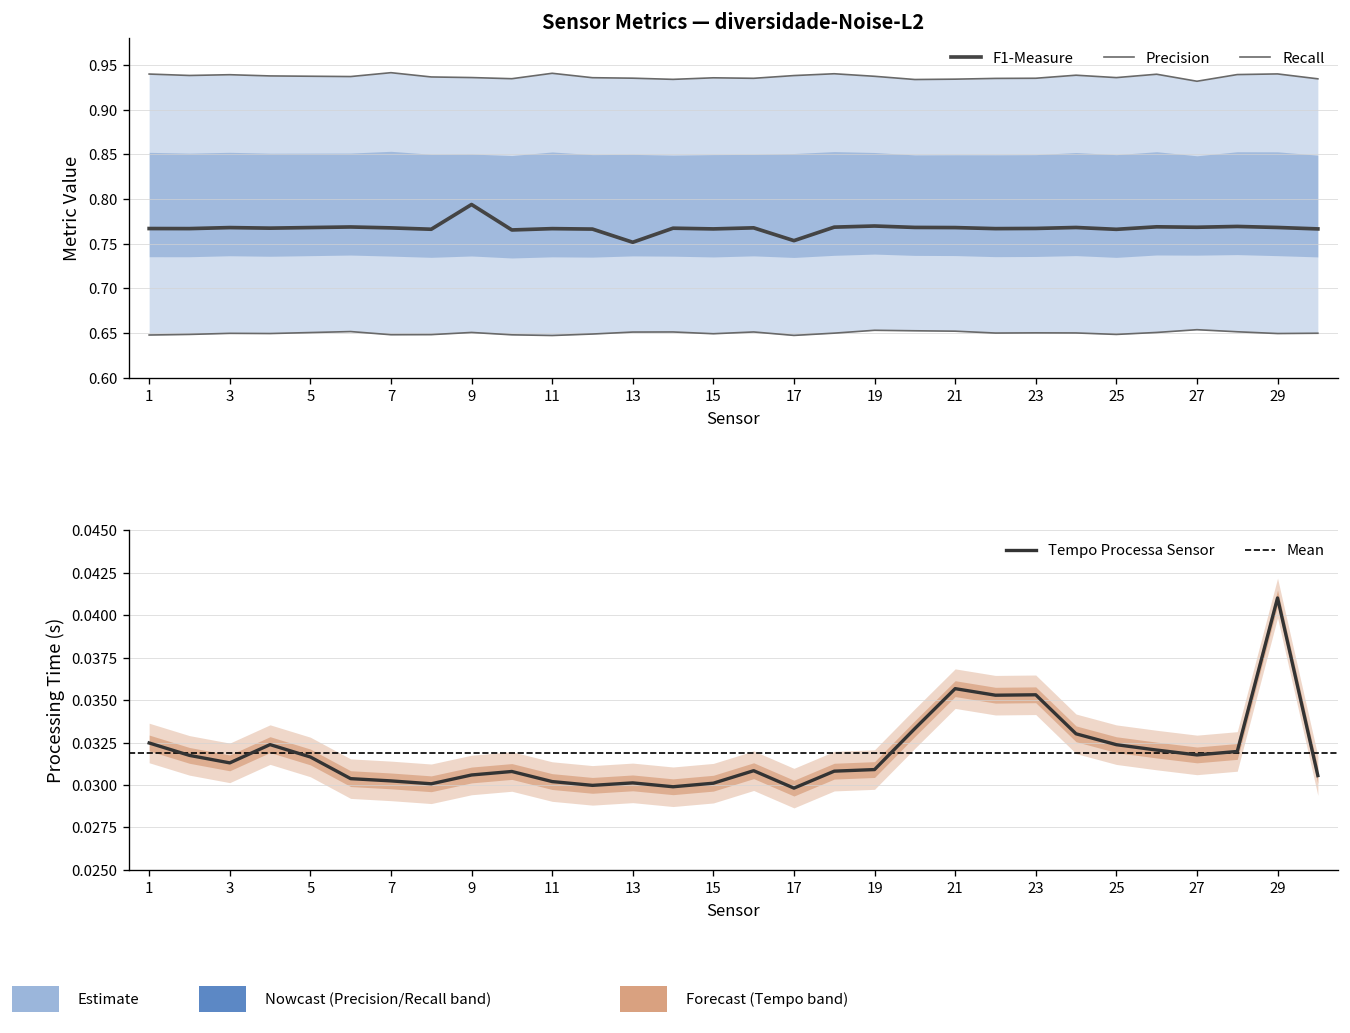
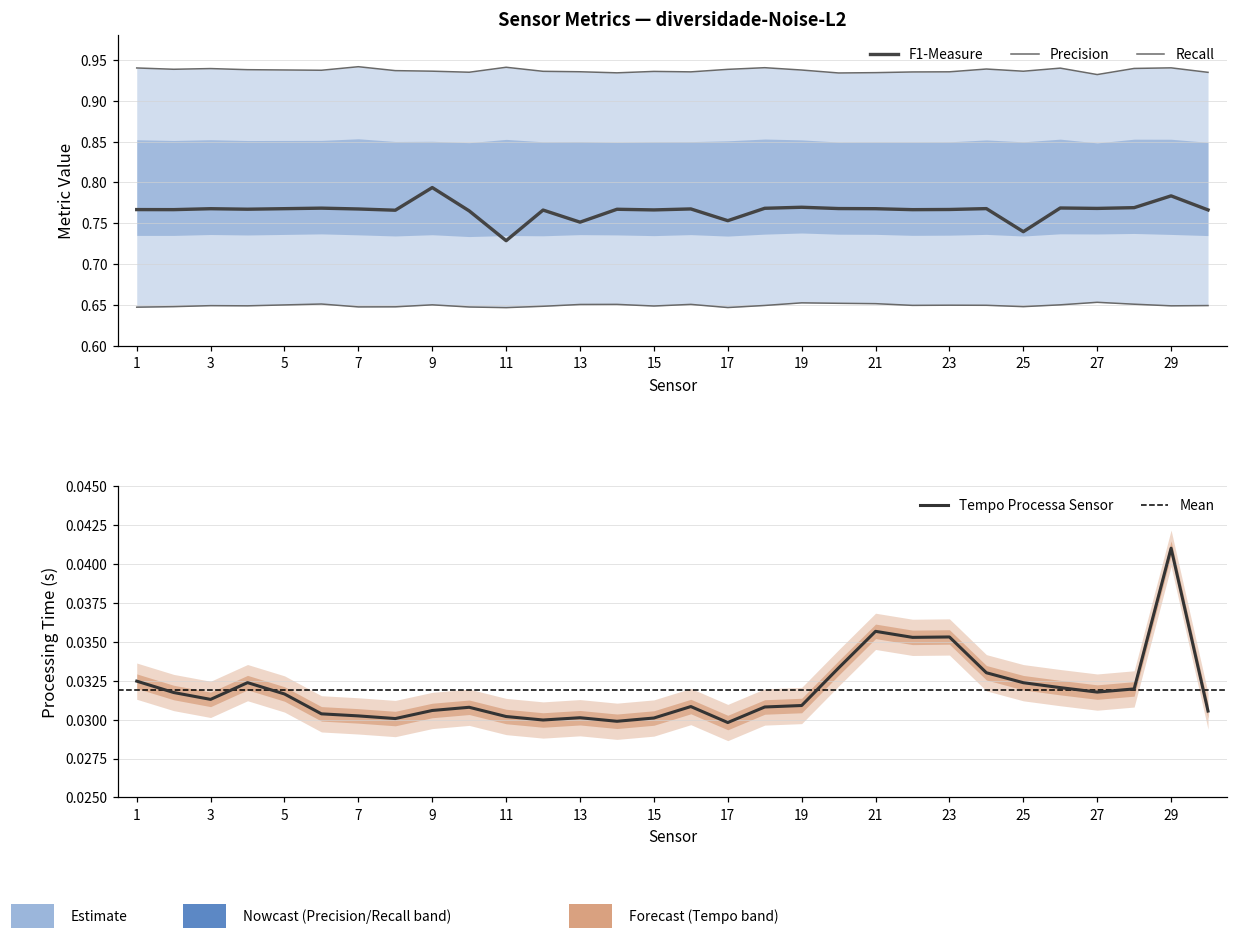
  {
    "Sensor Metrics — diversidade-Noise-L2": {
      "F1-Measure": {
        "1": 0.77,
        "3": 0.77,
        "5": 0.77,
        "7": 0.77,
        "9": 0.79,
-       "11": 0.77,
+       "11": 0.73,
        "13": 0.75,
        "15": 0.77,
        "17": 0.75,
        "19": 0.77,
        "21": 0.77,
        "23": 0.77,
-       "25": 0.77,
+       "25": 0.74,
        "27": 0.77,
-       "29": 0.77
+       "29": 0.78
      }
    }
  }
